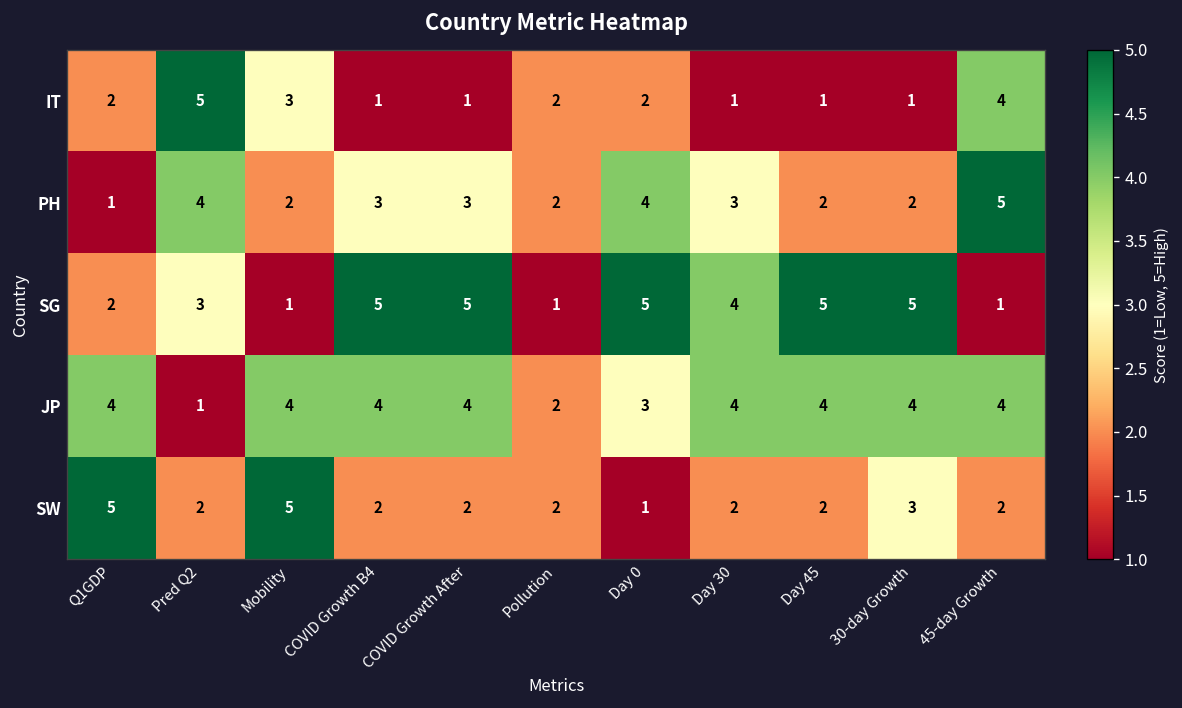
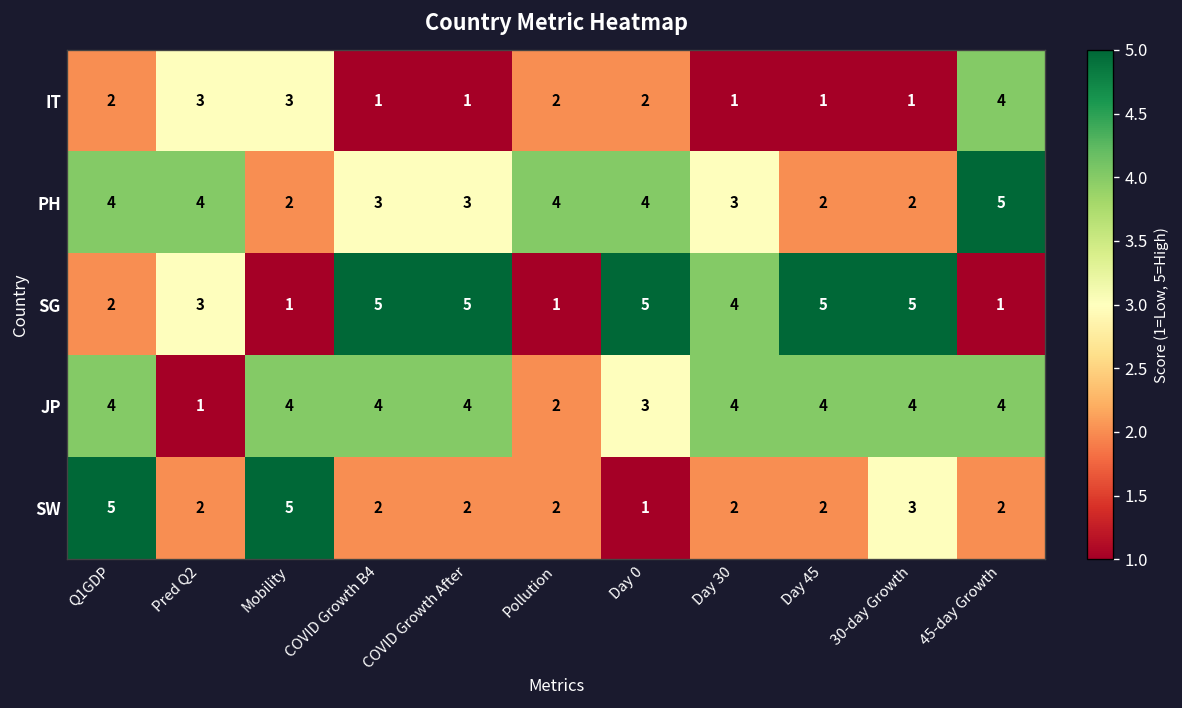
  {
    "IT": {
      "Q1GDP": 2,
-     "Pred Q2": 5,
+     "Pred Q2": 3,
      "Mobility": 3,
      "COVID Growth B4": 1,
      "COVID Growth After": 1,
      "Pollution": 2,
      "Day 0": 2,
      "Day 30": 1,
      "Day 45": 1,
      "30-day Growth": 1,
      "45-day Growth": 4
    },
    "PH": {
-     "Q1GDP": 1,
+     "Q1GDP": 4,
      "Pred Q2": 4,
      "Mobility": 2,
      "COVID Growth B4": 3,
      "COVID Growth After": 3,
-     "Pollution": 2,
+     "Pollution": 4,
      "Day 0": 4,
      "Day 30": 3,
      "Day 45": 2,
      "30-day Growth": 2,
      "45-day Growth": 5
    },
    "SG": {
      "Q1GDP": 2,
      "Pred Q2": 3,
      "Mobility": 1,
      "COVID Growth B4": 5,
      "COVID Growth After": 5,
      "Pollution": 1,
      "Day 0": 5,
      "Day 30": 4,
      "Day 45": 5,
      "30-day Growth": 5,
      "45-day Growth": 1
    },
    "JP": {
      "Q1GDP": 4,
      "Pred Q2": 1,
      "Mobility": 4,
      "COVID Growth B4": 4,
      "COVID Growth After": 4,
      "Pollution": 2,
      "Day 0": 3,
      "Day 30": 4,
      "Day 45": 4,
      "30-day Growth": 4,
      "45-day Growth": 4
    },
    "SW": {
      "Q1GDP": 5,
      "Pred Q2": 2,
      "Mobility": 5,
      "COVID Growth B4": 2,
      "COVID Growth After": 2,
      "Pollution": 2,
      "Day 0": 1,
      "Day 30": 2,
      "Day 45": 2,
      "30-day Growth": 3,
      "45-day Growth": 2
    }
  }
